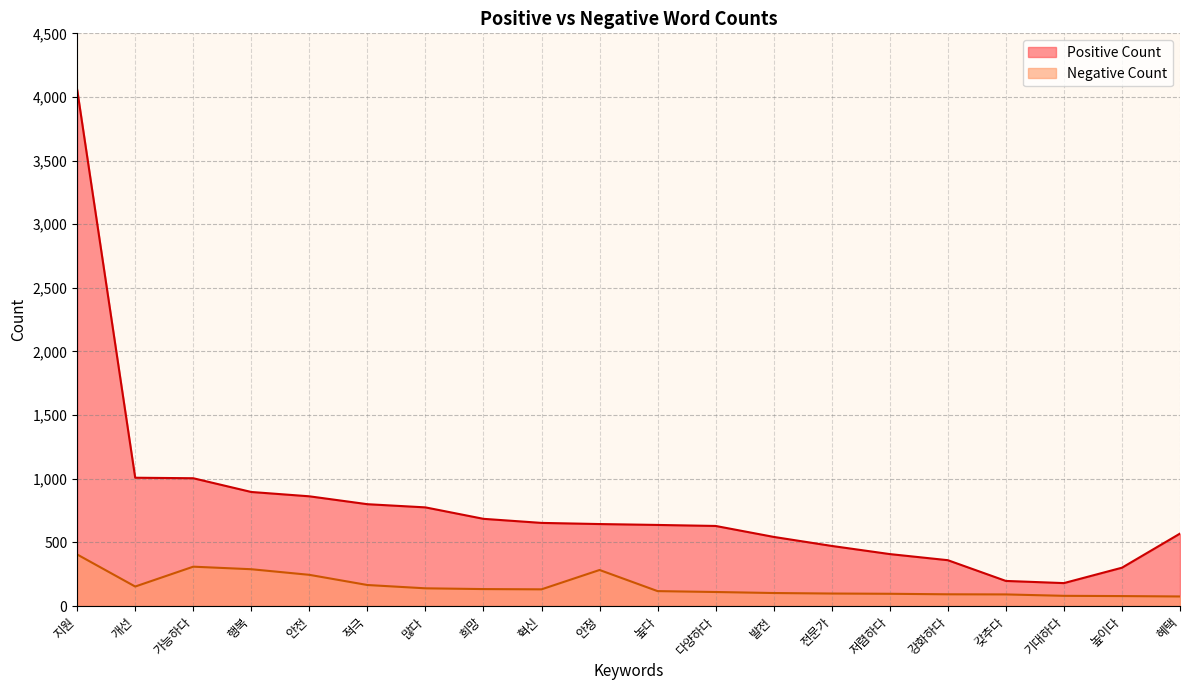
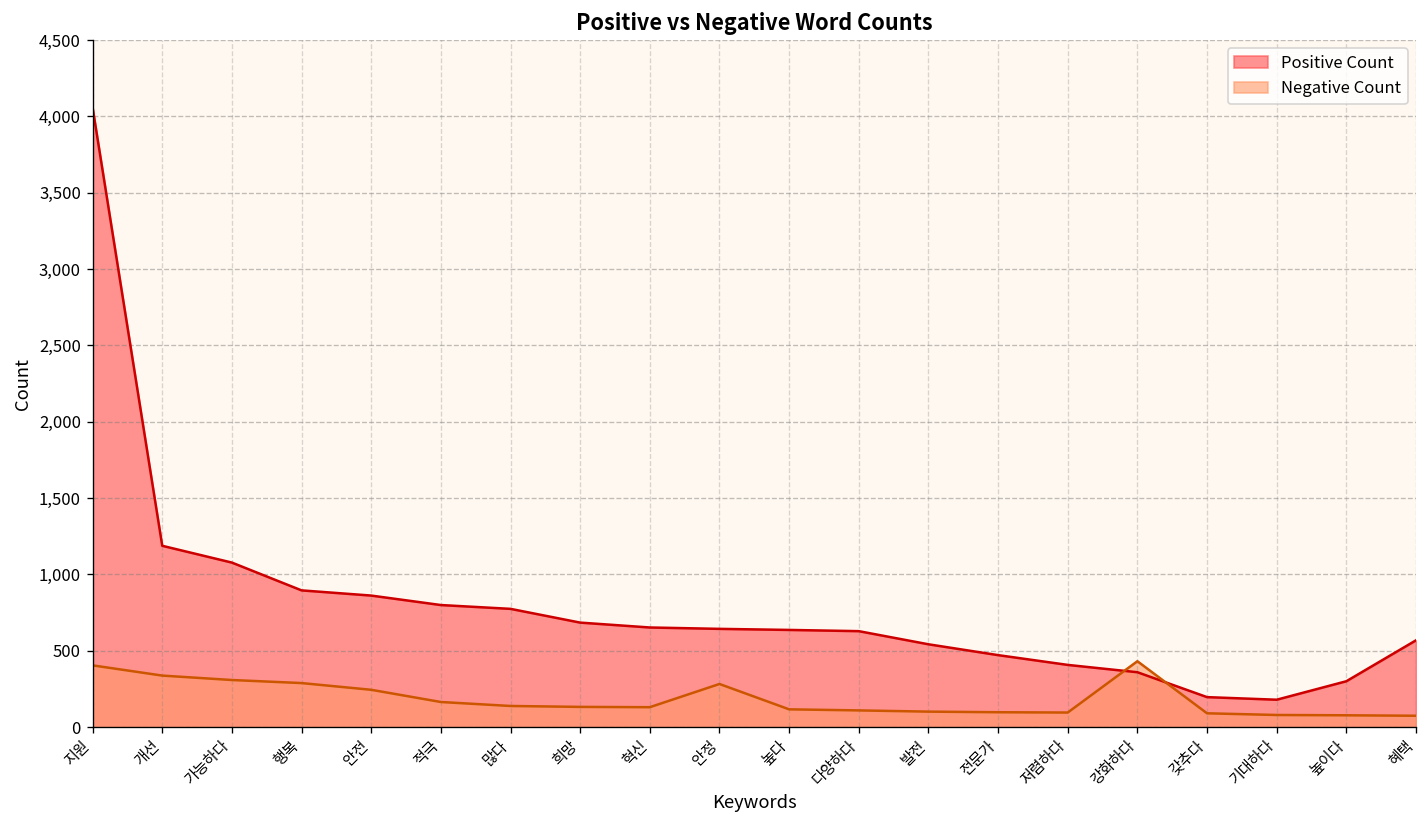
  {
    "Positive Count": {
      "지원": "4,060",
-     "개선": "1,010",
-     "가능하다": "1,000",
+     "개선": "1,190",
+     "가능하다": "1,080",
      "행복": "900",
      "안전": "860",
      "적극": "800",
      "많다": "780",
      "희망": "690",
      "혁신": "650",
      "안정": "640",
      "높다": "640",
      "다양하다": "630",
      "발전": "540",
      "전문가": "470",
      "저렴하다": "410",
      "강화하다": "360",
      "갖추다": "200",
      "기대하다": "180",
      "높이다": "300",
      "혜택": "570"
    },
    "Negative Count": {
      "지원": "410",
-     "개선": "150",
+     "개선": "340",
      "가능하다": "310",
      "행복": "290",
      "안전": "250",
      "적극": "170",
      "많다": "140",
      "희망": "130",
      "혁신": "130",
      "안정": "280",
      "높다": "120",
      "다양하다": "110",
      "발전": "100",
      "전문가": "100",
      "저렴하다": "100",
-     "강화하다": "90",
+     "강화하다": "430",
      "갖추다": "90",
      "기대하다": "80",
      "높이다": "80",
      "혜택": "80"
    }
  }
